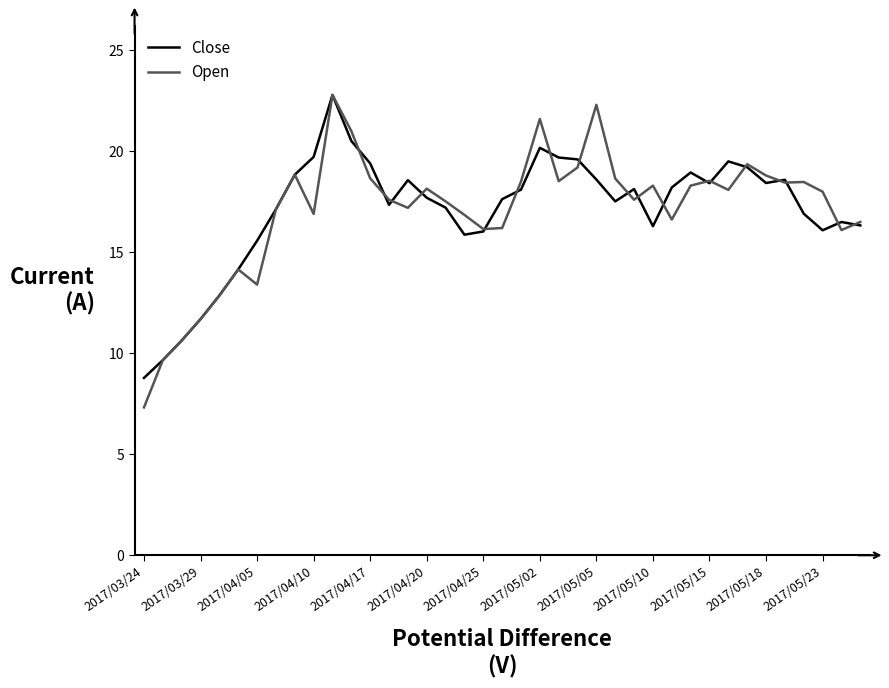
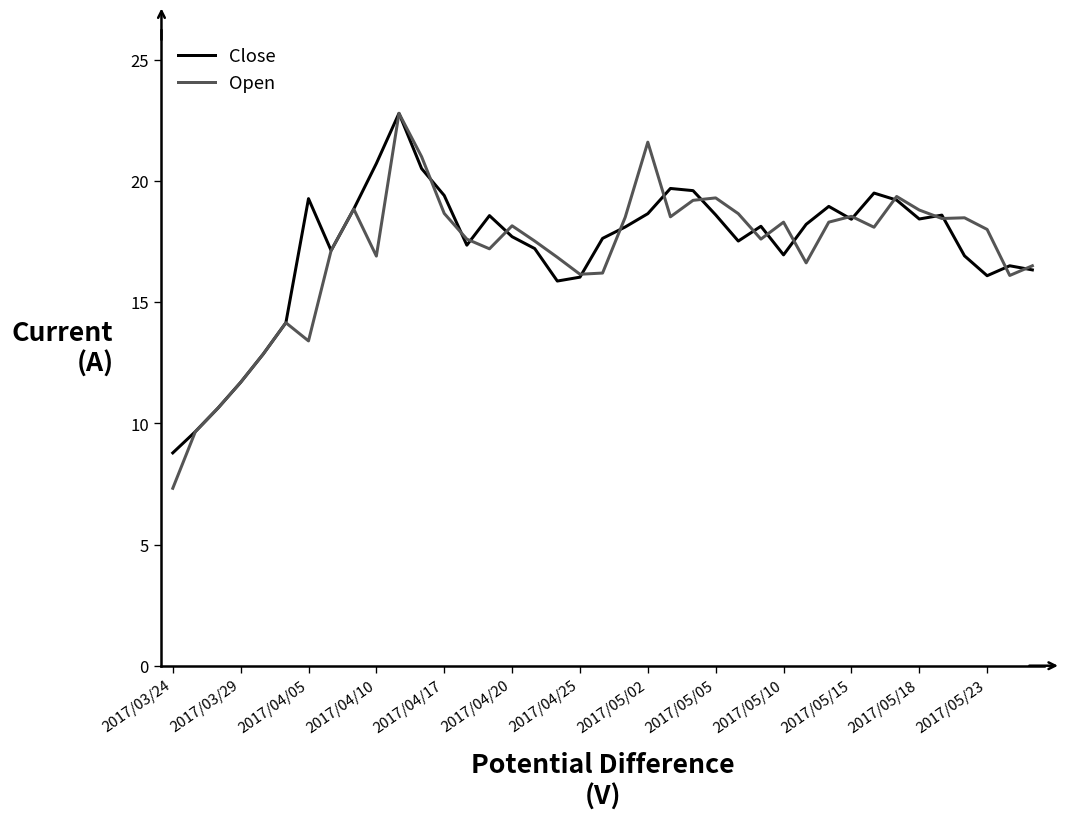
  {
    "Close": {
      "2017/03/24": 8.8,
-     "2017/04/05": 15.6,
-     "2017/04/10": 19.7,
+     "2017/04/05": 19.3,
+     "2017/04/10": 20.7,
      "2017/04/17": 19.4,
      "2017/04/20": 17.7,
-     "2017/05/02": 20.2,
+     "2017/05/02": 18.7,
      "2017/05/05": 18.6,
-     "2017/05/10": 16.3,
+     "2017/05/10": 17.0,
      "2017/05/18": 18.4,
      "2017/05/23": 16.1
    },
    "Open": {
      "2017/03/24": 7.3,
      "2017/04/05": 13.4,
      "2017/04/10": 16.9,
      "2017/04/17": 18.7,
      "2017/04/20": 18.2,
      "2017/05/02": 21.6,
-     "2017/05/05": 22.3,
+     "2017/05/05": 19.3,
      "2017/05/10": 18.3,
      "2017/05/18": 18.8,
      "2017/05/23": 18.0
    }
  }
